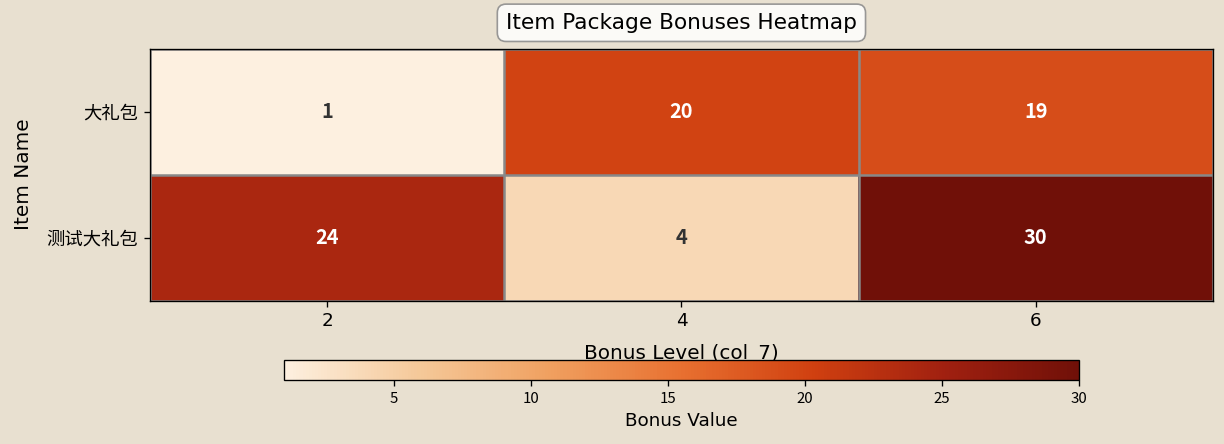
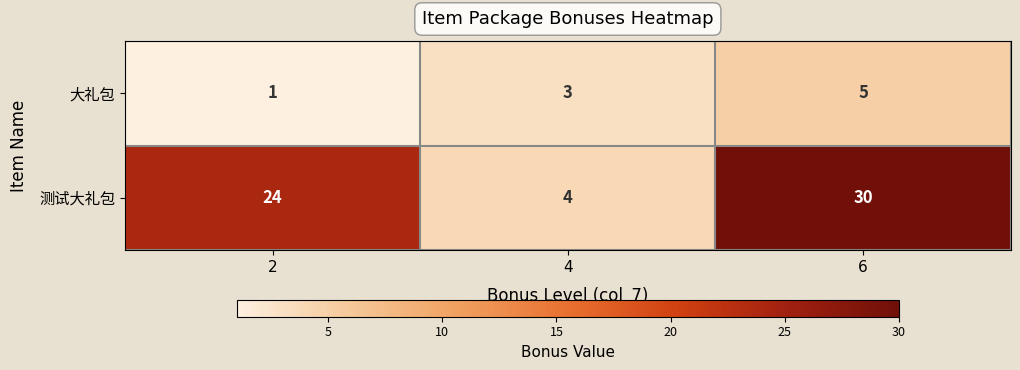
  {
    "大礼包": {
      "2": 1,
-     "4": 20,
-     "6": 19
+     "4": 3,
+     "6": 5
    },
    "测试大礼包": {
      "2": 24,
      "4": 4,
      "6": 30
    }
  }
